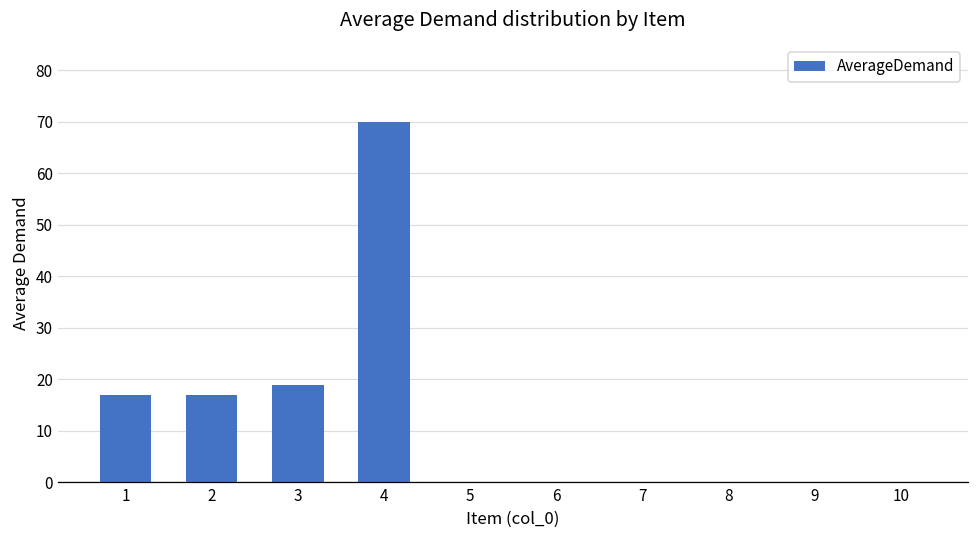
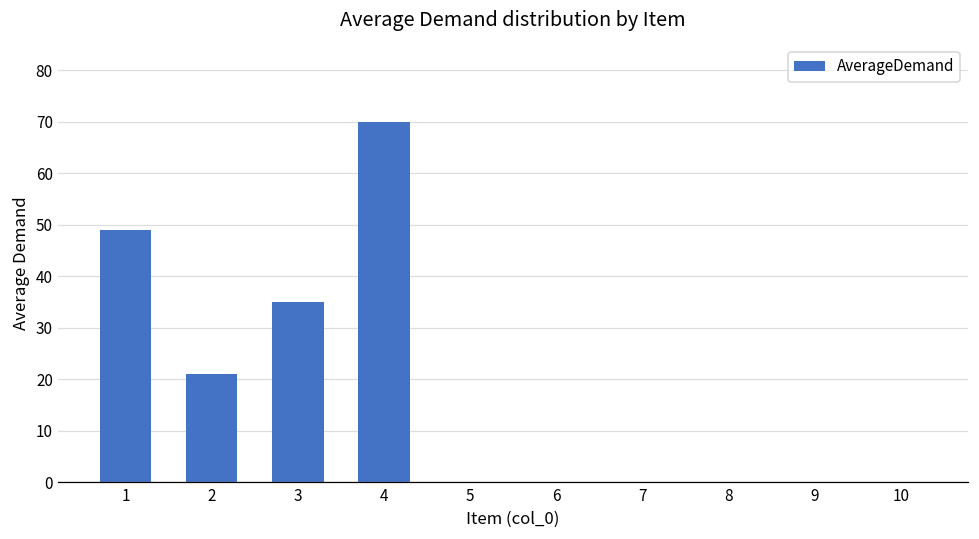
  {
-   "1": 17,
-   "2": 17,
-   "3": 19,
+   "1": 49,
+   "2": 21,
+   "3": 35,
    "4": 70,
    "5": 0,
    "6": 0,
    "7": 0,
    "8": 0,
    "9": 0,
    "10": 0
  }
